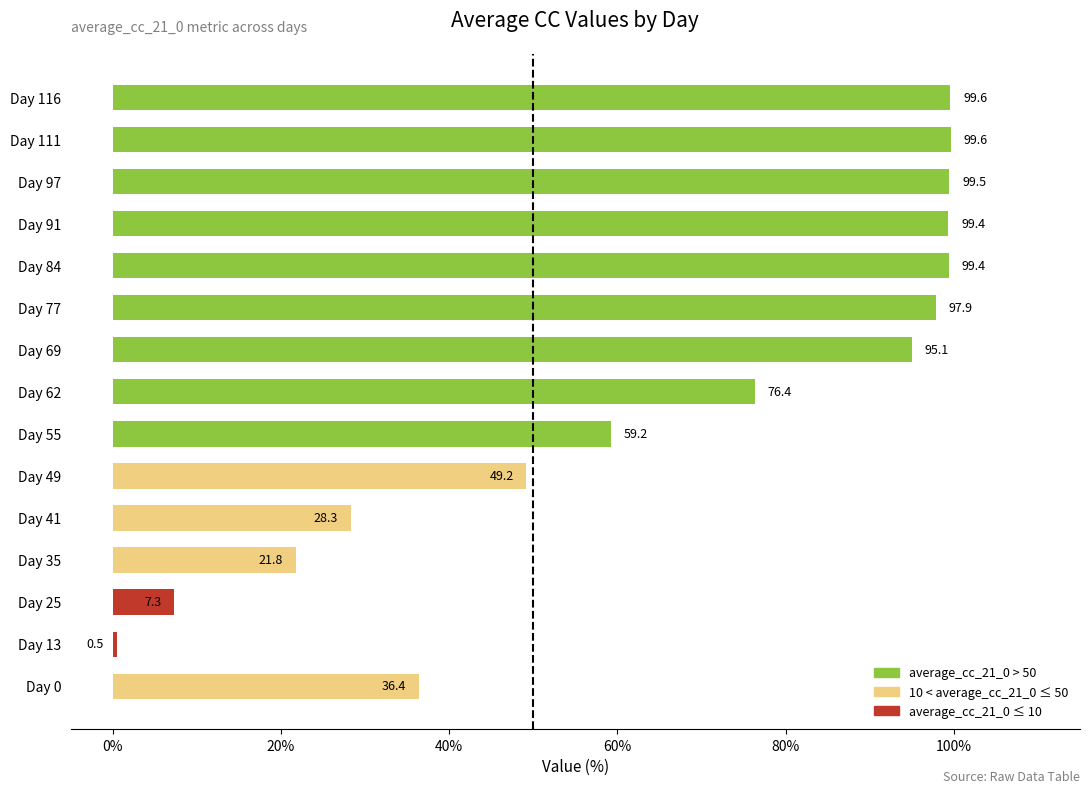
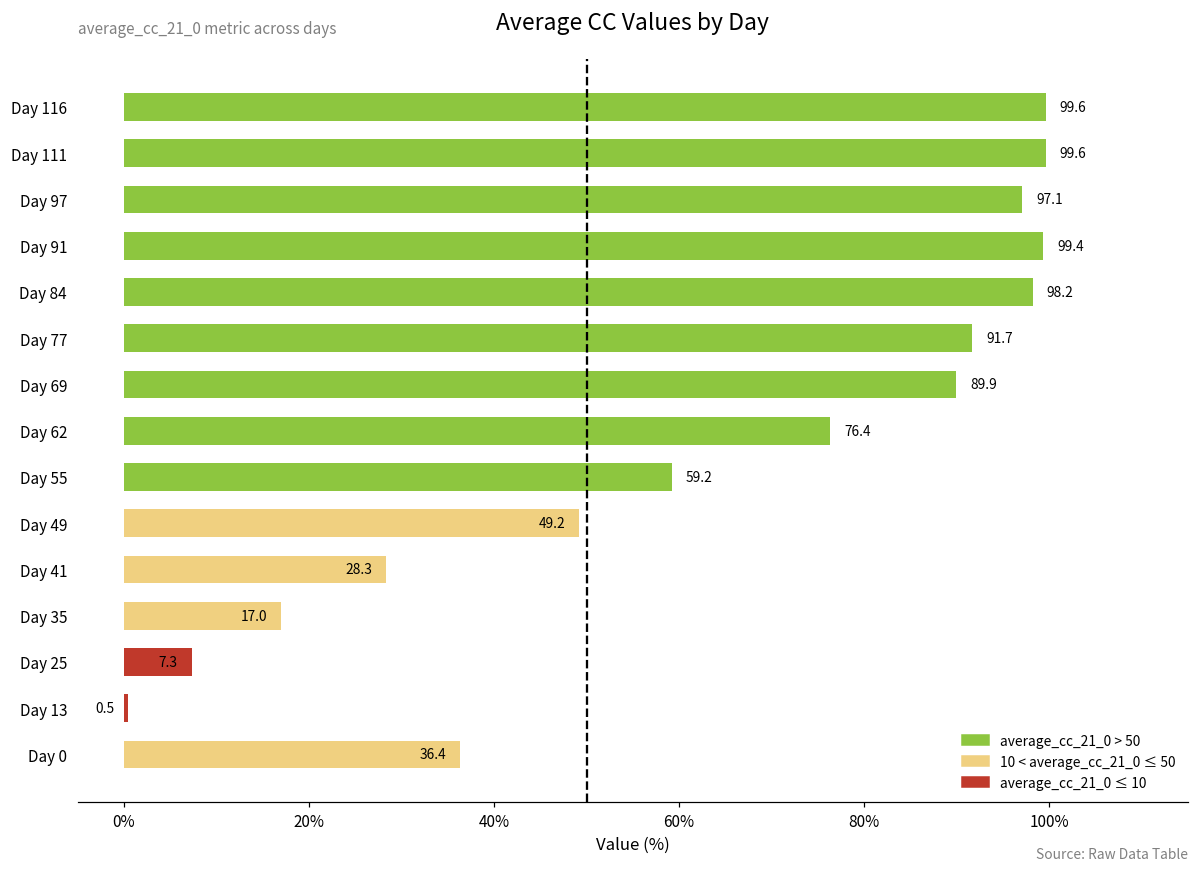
  {
    "Day 116": 99.6,
    "Day 111": 99.6,
-   "Day 97": 99.5,
+   "Day 97": 97.1,
    "Day 91": 99.4,
-   "Day 84": 99.4,
-   "Day 77": 97.9,
-   "Day 69": 95.1,
+   "Day 84": 98.2,
+   "Day 77": 91.7,
+   "Day 69": 89.9,
    "Day 62": 76.4,
    "Day 55": 59.2,
    "Day 49": 49.2,
    "Day 41": 28.3,
-   "Day 35": 21.8,
+   "Day 35": 17.0,
    "Day 25": 7.3,
    "Day 13": 0.5,
    "Day 0": 36.4
  }
